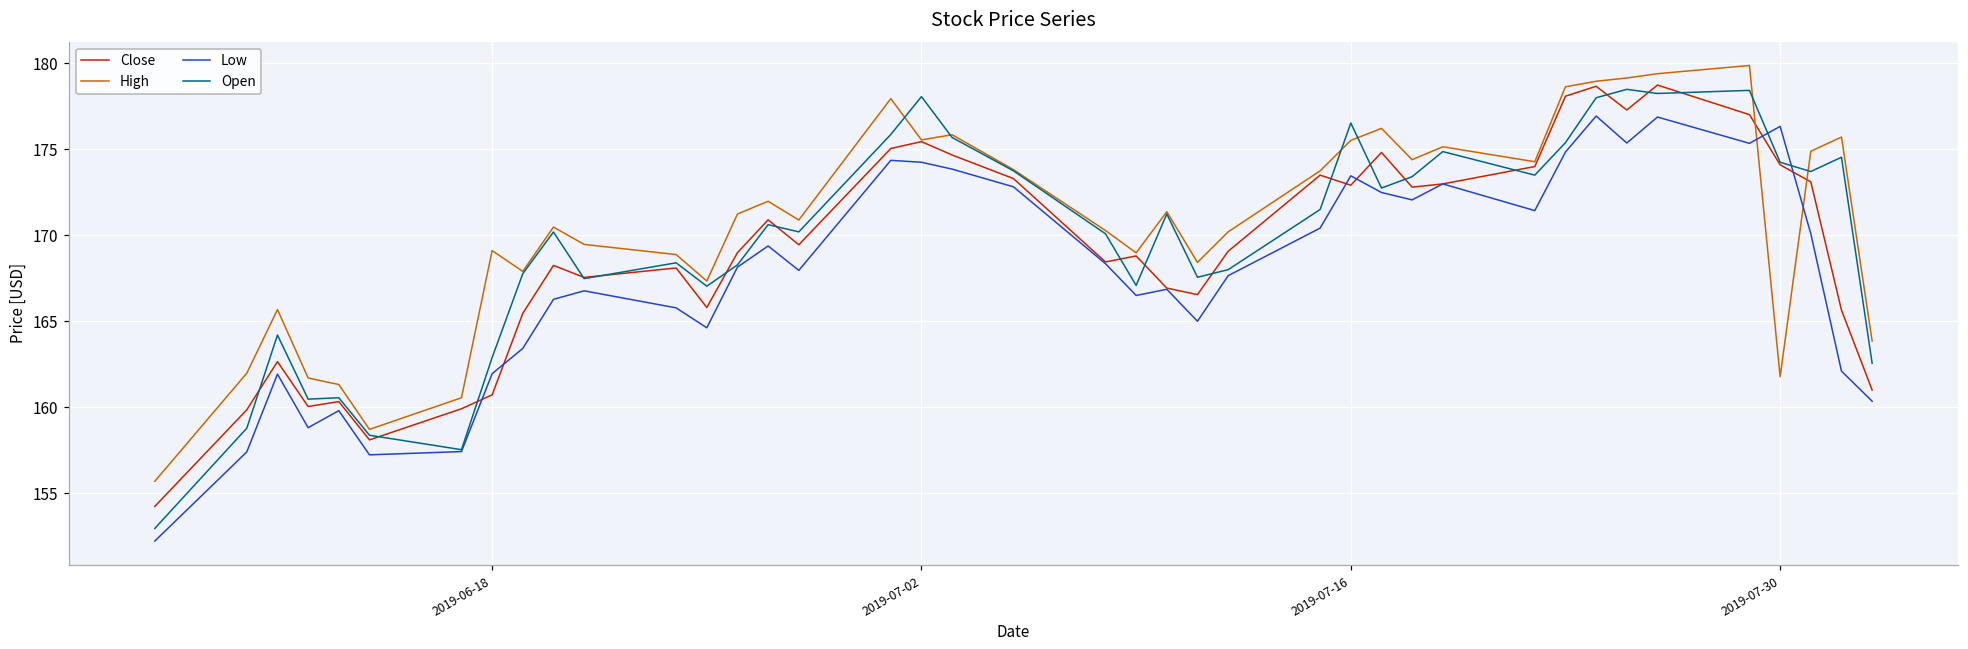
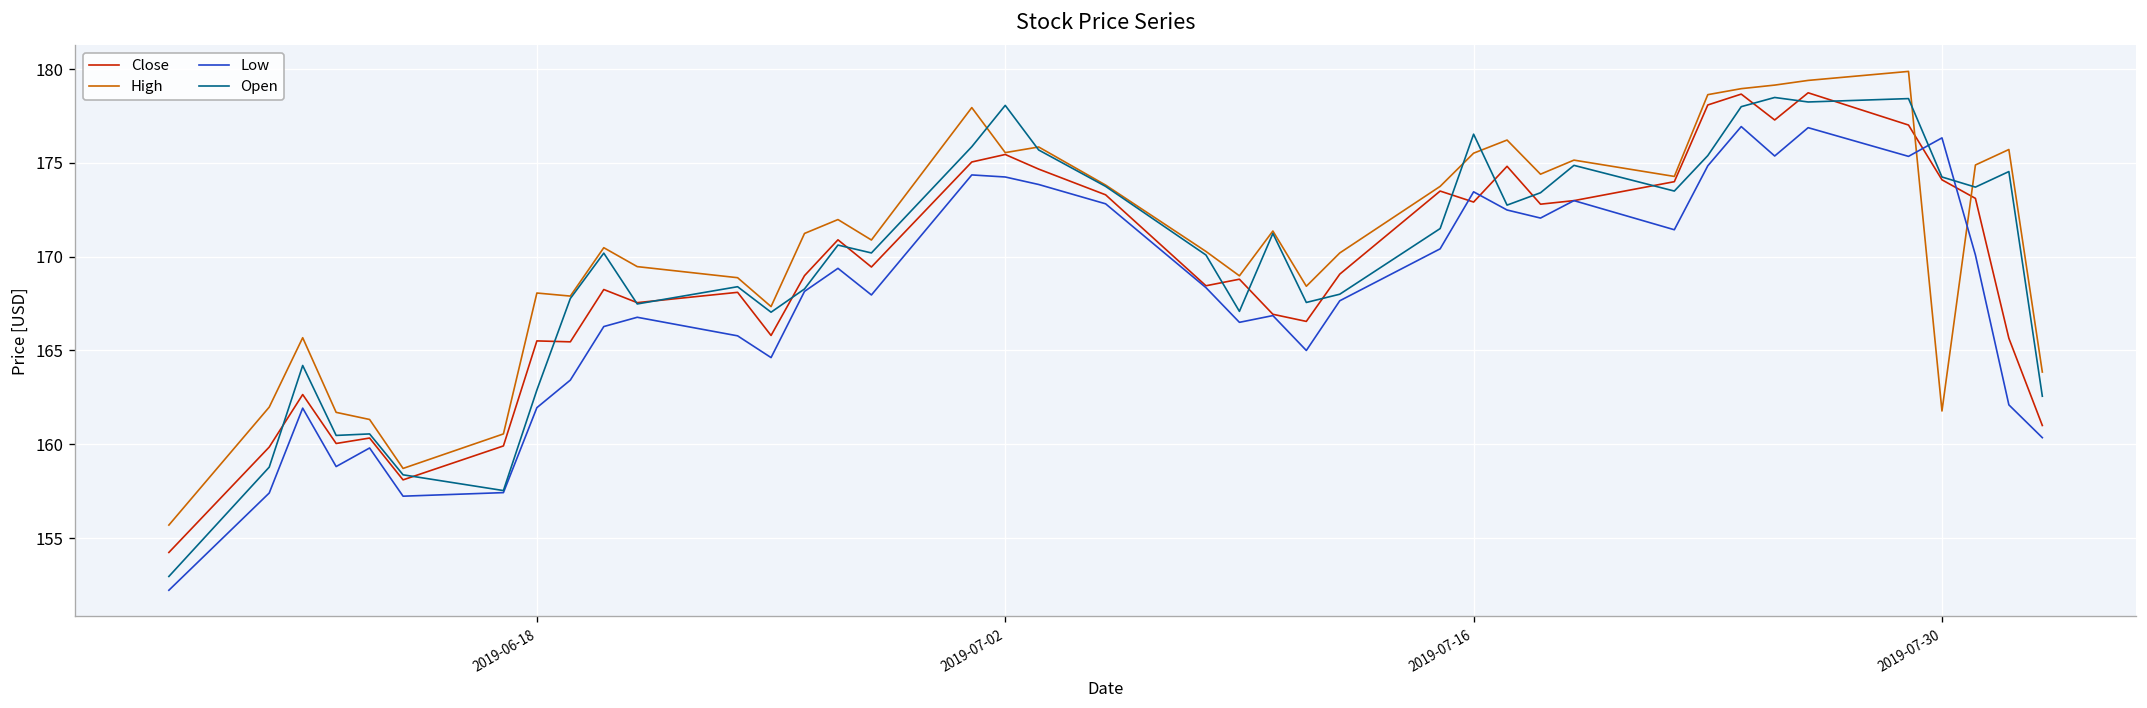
  {
    "Close": {
-     "2019-06-18": 160.7,
+     "2019-06-18": 165.5,
      "2019-07-16": 172.9
    },
    "High": {
-     "2019-06-18": 169.1,
+     "2019-06-18": 168.1,
      "2019-07-16": 175.5,
      "2019-07-30": 161.8
    },
    "Low": {
      "2019-06-18": 161.9,
      "2019-07-02": 174.3,
      "2019-07-16": 173.5,
      "2019-07-30": 176.3
    },
    "Open": {
      "2019-06-18": 162.9,
      "2019-07-02": 178.1,
      "2019-07-16": 176.5
    }
  }
